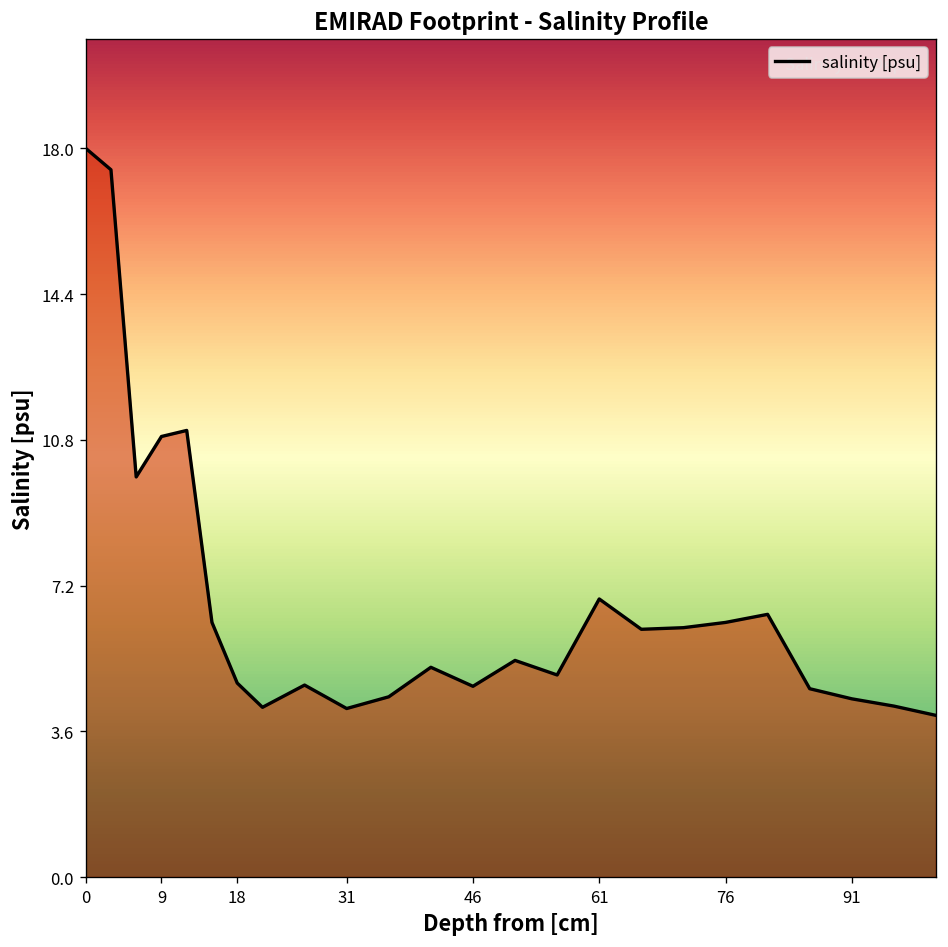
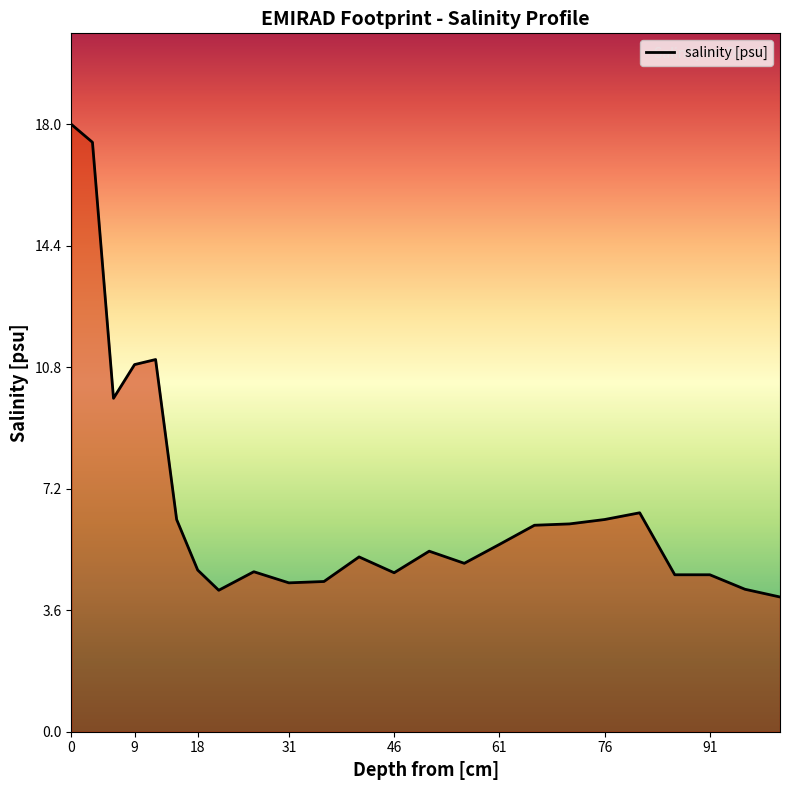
  {
    "0": 18.0,
    "9": 10.9,
    "18": 4.8,
-   "31": 4.2,
+   "31": 4.4,
    "46": 4.7,
-   "61": 6.9,
+   "61": 5.6,
    "76": 6.3,
-   "91": 4.4
+   "91": 4.7
  }
